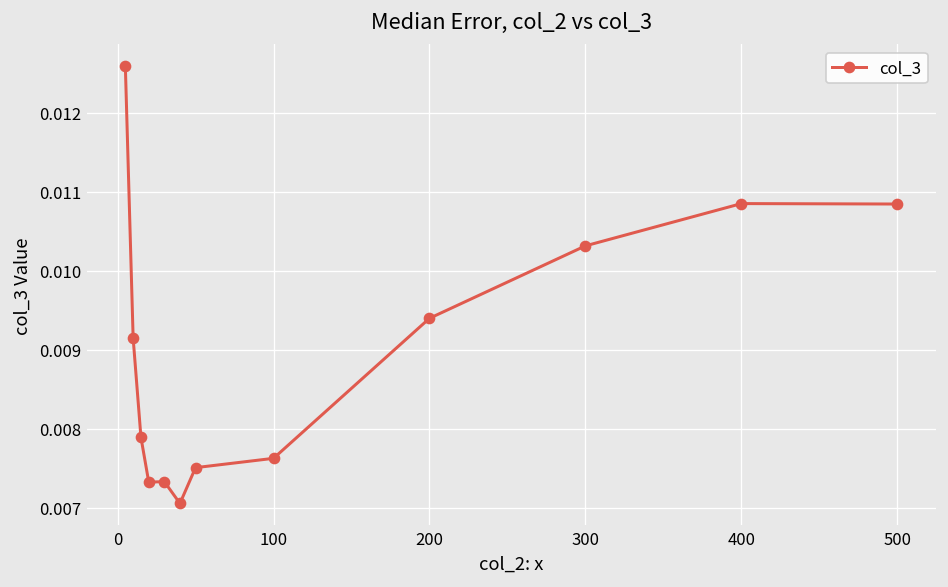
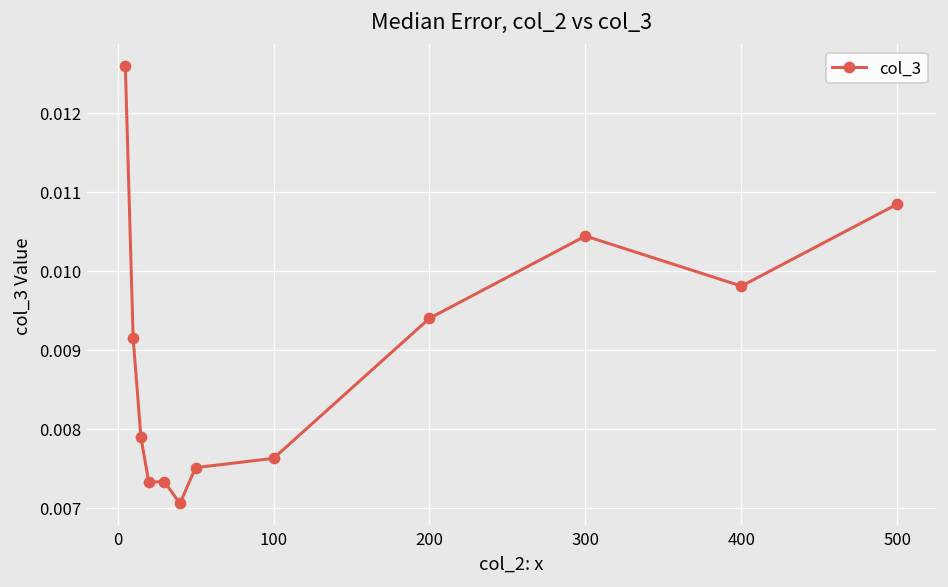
  {
    "100": 0.0076,
    "200": 0.0094,
-   "300": 0.0103,
-   "400": 0.0109,
+   "300": 0.0104,
+   "400": 0.0098,
    "500": 0.0108
  }
